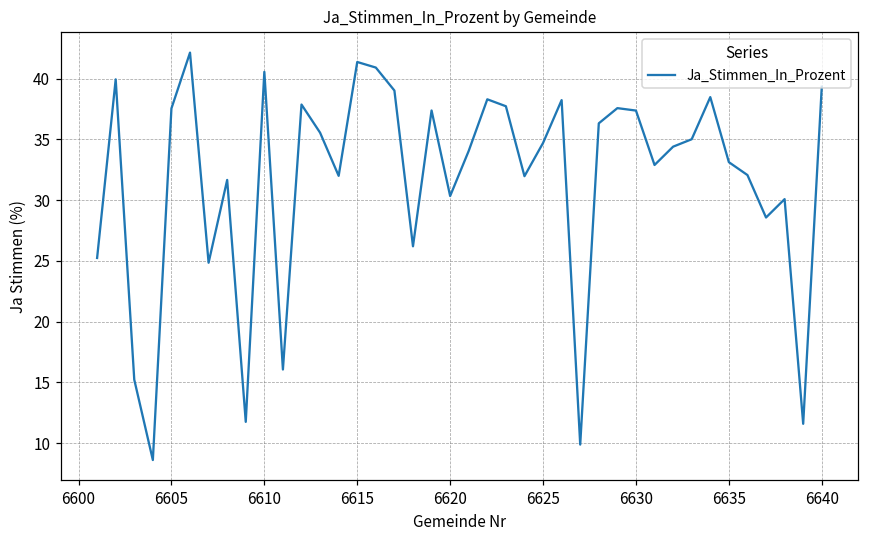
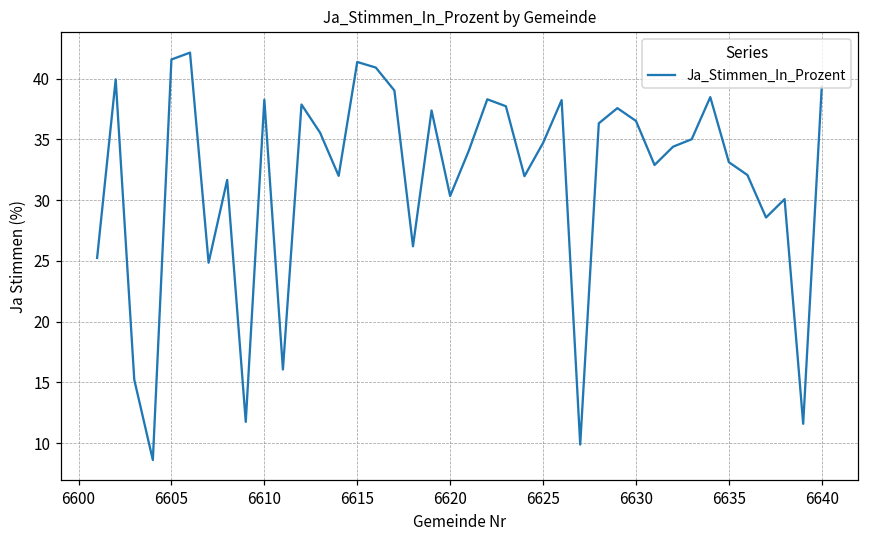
  {
-   "6605": 37.6,
-   "6610": 40.6,
+   "6605": 41.6,
+   "6610": 38.3,
    "6615": 41.4,
    "6620": 30.3,
    "6625": 34.7,
-   "6630": 37.4,
+   "6630": 36.5,
    "6635": 33.1,
    "6640": 39.3
  }
